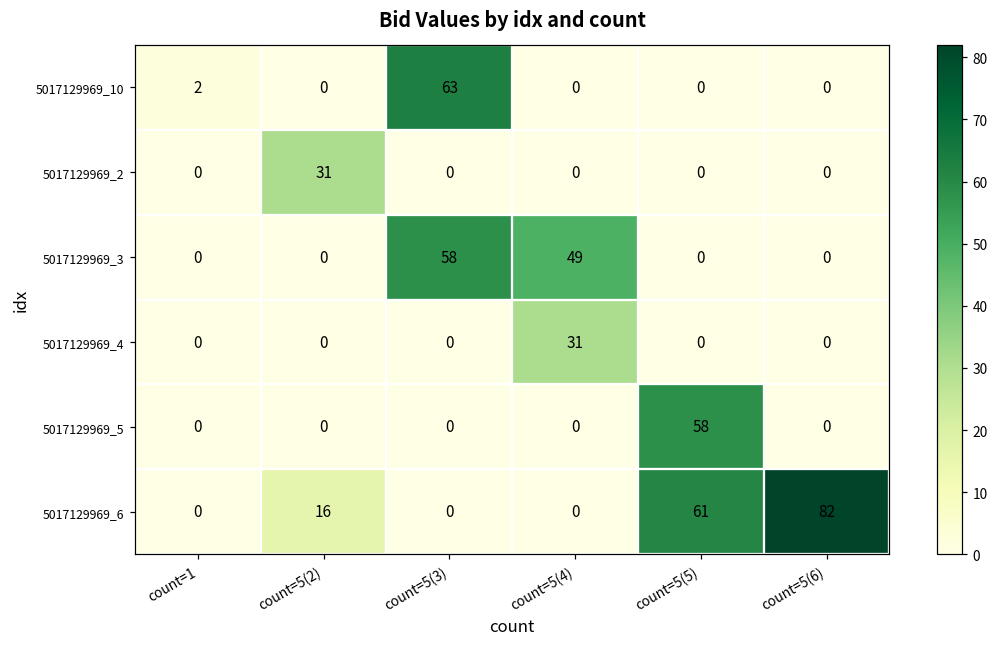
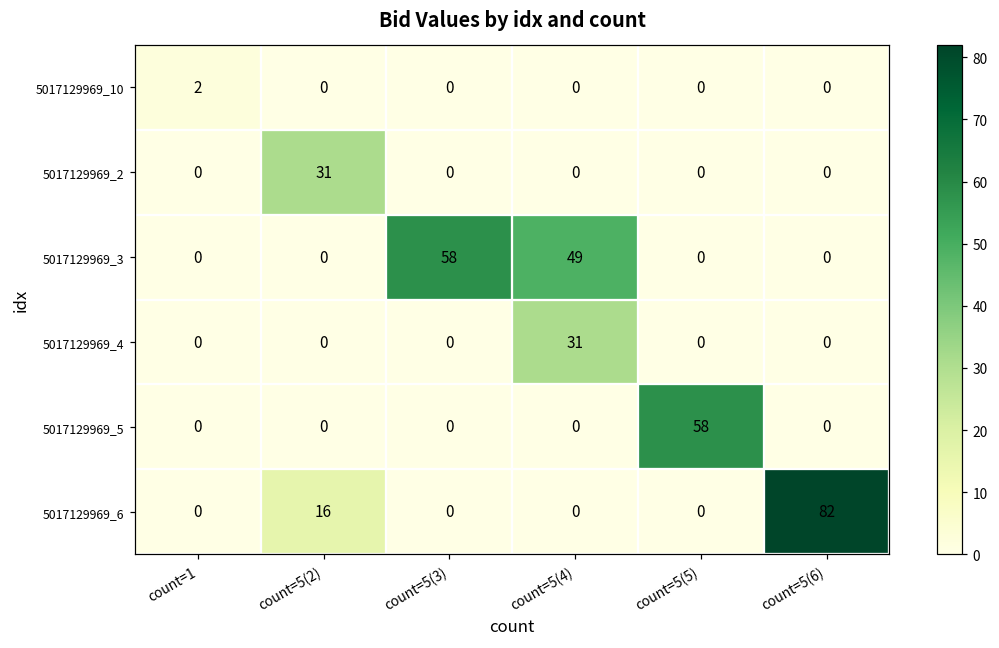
  {
    "5017129969_10": {
      "count=1": 2,
      "count=5(2)": 0,
-     "count=5(3)": 63,
+     "count=5(3)": 0,
      "count=5(4)": 0,
      "count=5(5)": 0,
      "count=5(6)": 0
    },
    "5017129969_2": {
      "count=1": 0,
      "count=5(2)": 31,
      "count=5(3)": 0,
      "count=5(4)": 0,
      "count=5(5)": 0,
      "count=5(6)": 0
    },
    "5017129969_3": {
      "count=1": 0,
      "count=5(2)": 0,
      "count=5(3)": 58,
      "count=5(4)": 49,
      "count=5(5)": 0,
      "count=5(6)": 0
    },
    "5017129969_4": {
      "count=1": 0,
      "count=5(2)": 0,
      "count=5(3)": 0,
      "count=5(4)": 31,
      "count=5(5)": 0,
      "count=5(6)": 0
    },
    "5017129969_5": {
      "count=1": 0,
      "count=5(2)": 0,
      "count=5(3)": 0,
      "count=5(4)": 0,
      "count=5(5)": 58,
      "count=5(6)": 0
    },
    "5017129969_6": {
      "count=1": 0,
      "count=5(2)": 16,
      "count=5(3)": 0,
      "count=5(4)": 0,
-     "count=5(5)": 61,
+     "count=5(5)": 0,
      "count=5(6)": 82
    }
  }
